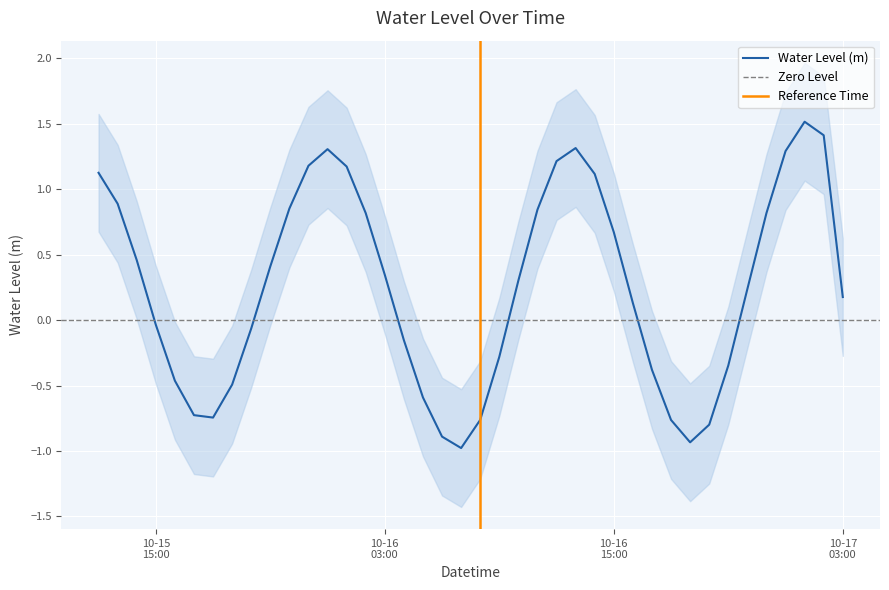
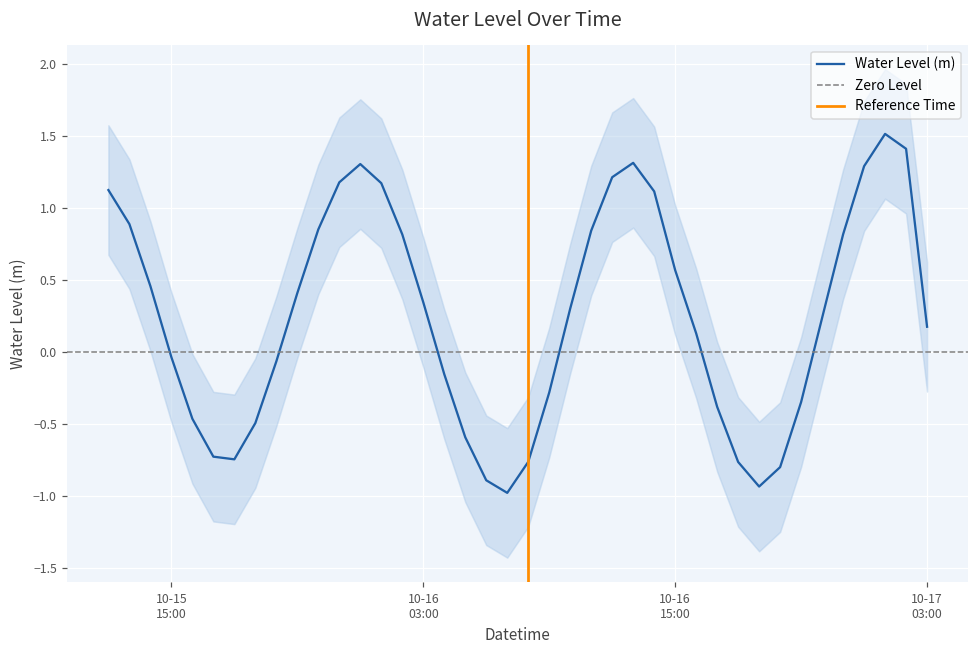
  {
    "Water Level (m)": {
      "10-15 15:00": -0.04,
      "10-16 03:00": 0.35,
-     "10-16 15:00": 0.67,
+     "10-16 15:00": 0.57,
      "10-17 03:00": 0.18
    }
  }
